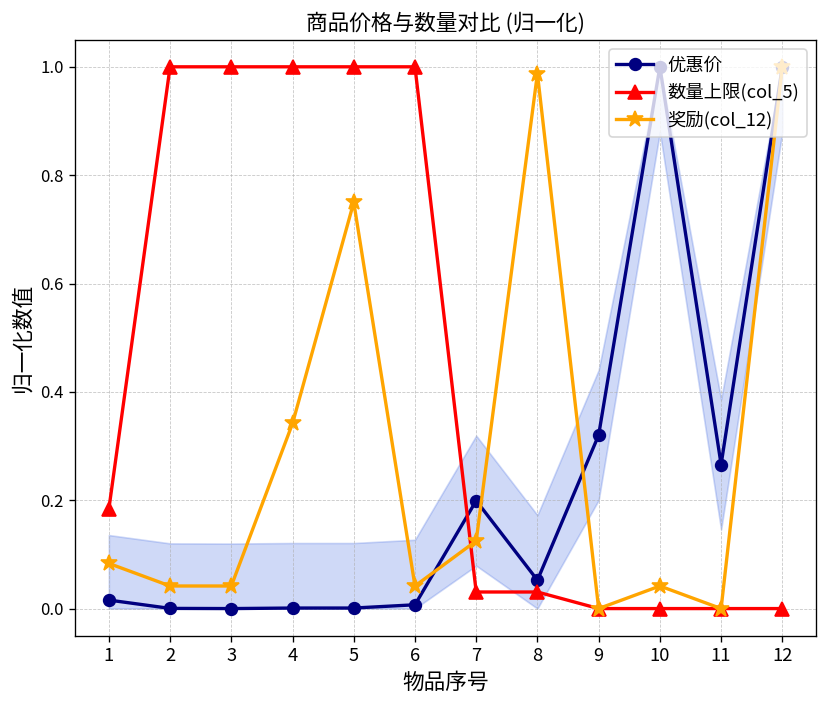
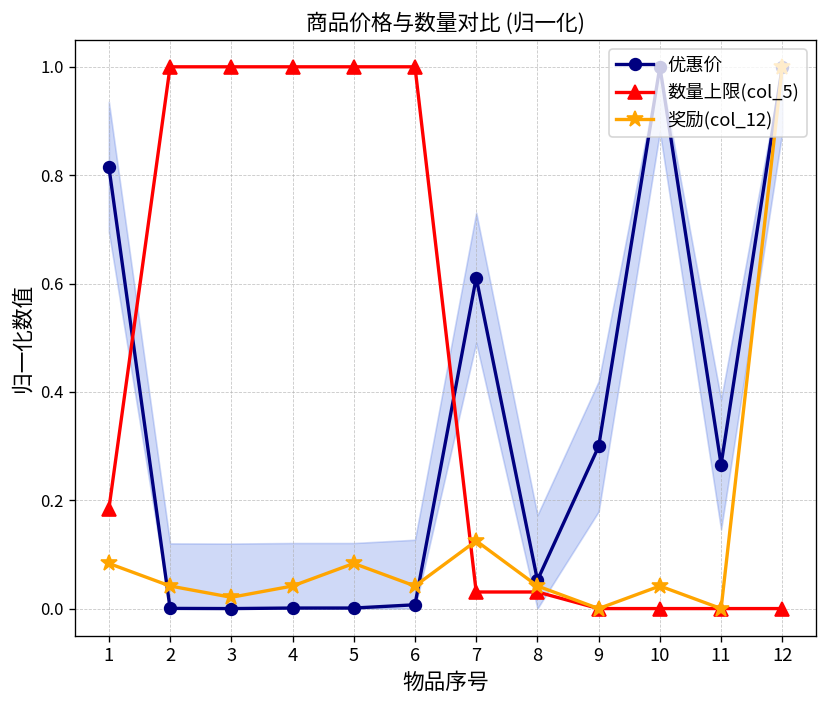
  {
    "优惠价": {
-     "1": 0.02,
+     "1": 0.82,
      "2": 0.00,
      "3": 0.00,
      "4": 0.00,
      "5": 0.00,
      "6": 0.01,
-     "7": 0.20,
+     "7": 0.61,
      "8": 0.05,
-     "9": 0.32,
+     "9": 0.30,
      "11": 0.27
    },
    "数量上限(col_5)": {
      "1": 0.18,
      "2": 1.00,
      "3": 1.00,
      "4": 1.00,
      "5": 1.00,
      "6": 1.00,
      "7": 0.03,
      "8": 0.03,
      "10": 0.00,
      "12": 0.00
    },
    "奖励(col_12)": {
      "1": 0.08,
      "2": 0.04,
-     "3": 0.04,
-     "4": 0.34,
-     "5": 0.75,
+     "3": 0.02,
+     "4": 0.04,
+     "5": 0.08,
      "6": 0.04,
      "7": 0.13,
-     "8": 0.99,
+     "8": 0.04,
      "10": 0.04
    }
  }
